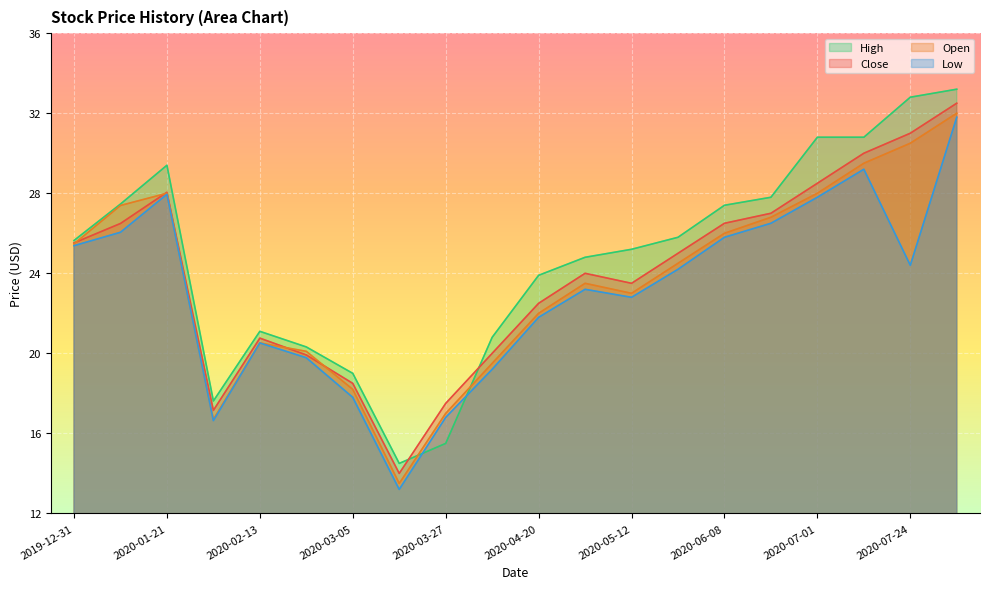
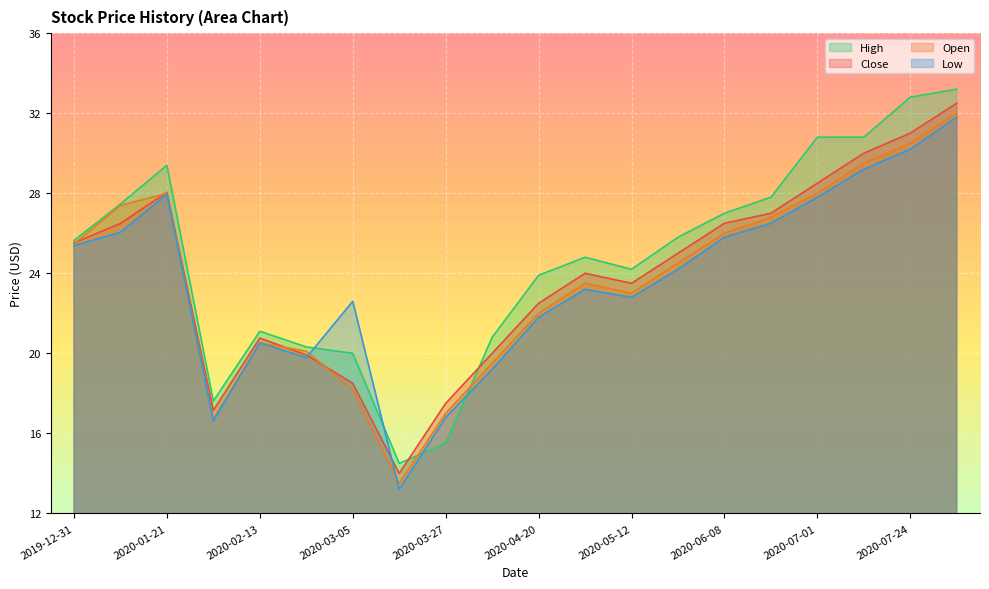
  {
    "High": {
      "2020-01-21": 29.4,
      "2020-02-13": 21.1,
-     "2020-03-05": 19,
+     "2020-03-05": 20,
      "2020-03-27": 15.5,
      "2020-04-20": 23.9,
-     "2020-05-12": 25.2,
-     "2020-06-08": 27.4,
+     "2020-05-12": 24.2,
+     "2020-06-08": 27.0,
      "2020-07-01": 30.8,
      "2020-07-24": 32.8
    },
    "Low": {
-     "2020-03-05": 17.8,
+     "2020-03-05": 22.6,
      "2020-03-27": 16.8,
      "2020-04-20": 21.8,
      "2020-05-12": 22.8,
      "2020-06-08": 25.8,
      "2020-07-01": 27.8,
-     "2020-07-24": 24.4
+     "2020-07-24": 30.2
    }
  }
